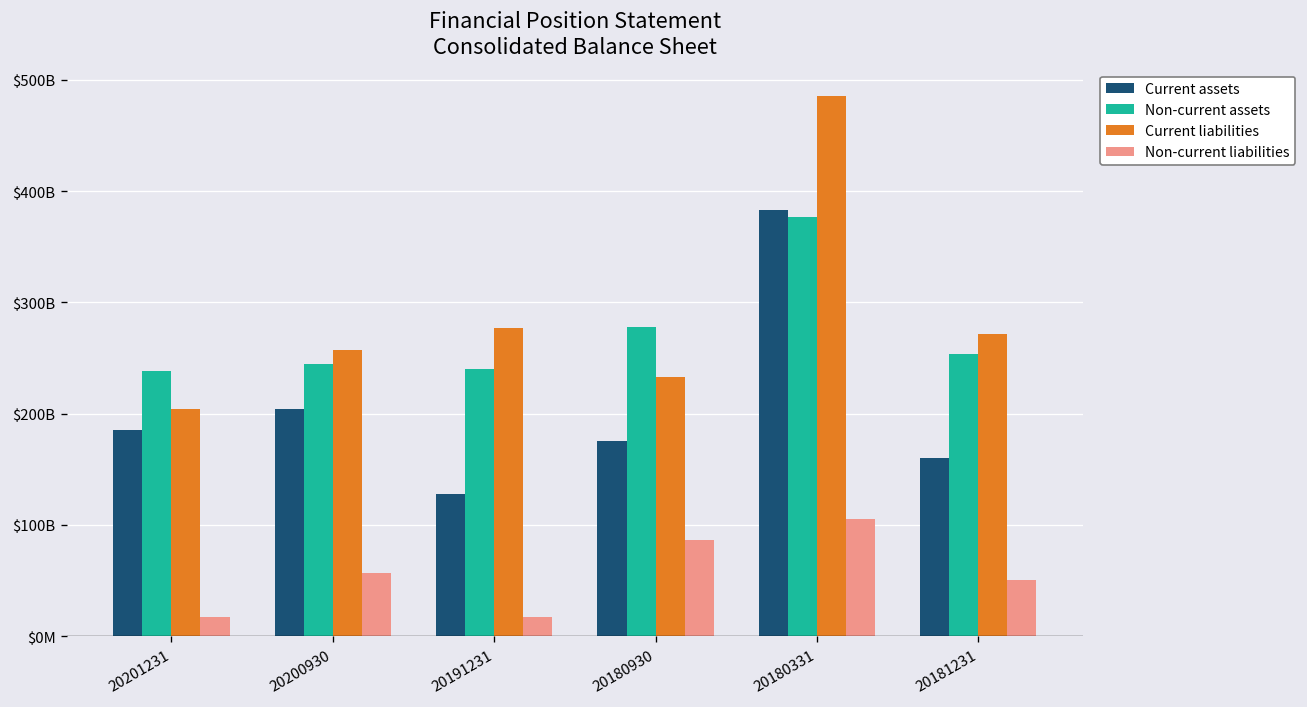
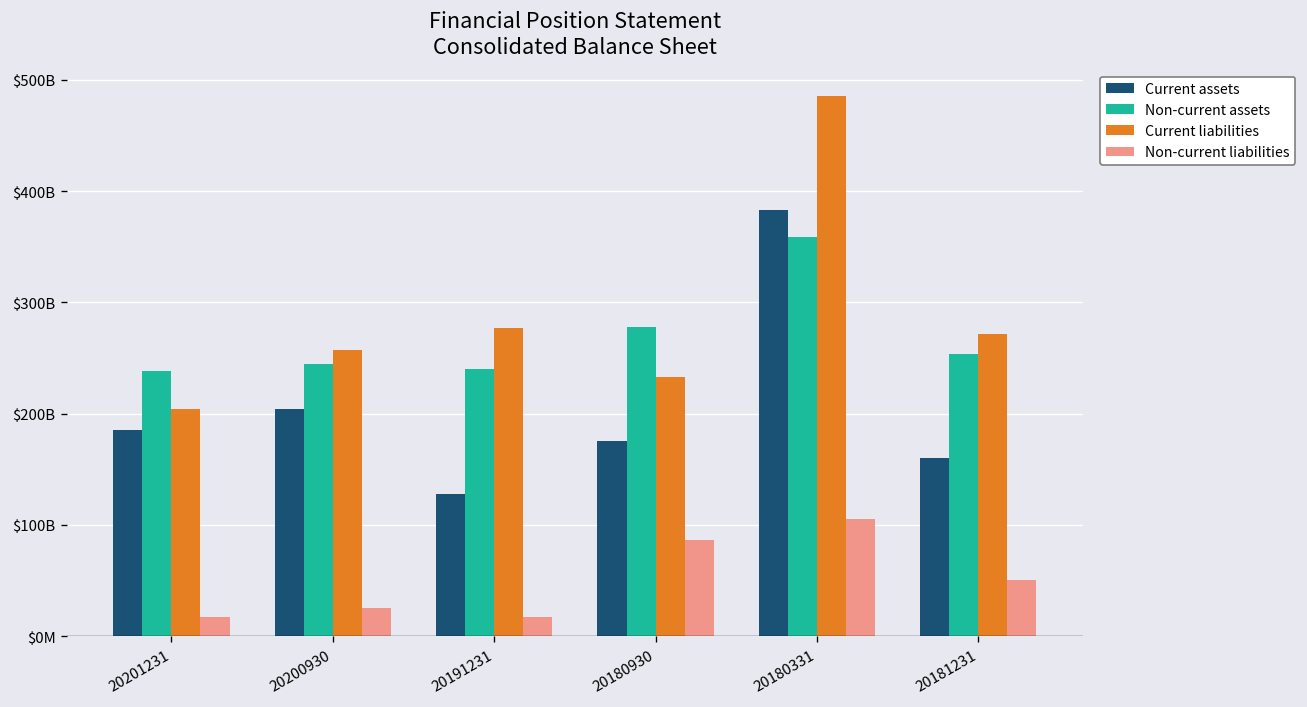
  {
    "Current assets": {
      "20201231": "$190000000000",
      "20200930": "$200000000000",
      "20191231": "$130000000000",
      "20180930": "$180000000000",
      "20180331": "$380000000000",
      "20181231": "$160000000000"
    },
    "Non-current assets": {
      "20201231": "$240000000000",
      "20200930": "$250000000000",
      "20191231": "$240000000000",
      "20180930": "$280000000000",
-     "20180331": "$380000000000",
+     "20180331": "$360000000000",
      "20181231": "$250000000000"
    },
    "Current liabilities": {
      "20201231": "$200000000000",
      "20200930": "$260000000000",
      "20191231": "$280000000000",
      "20180930": "$230000000000",
      "20180331": "$490000000000",
      "20181231": "$270000000000"
    },
    "Non-current liabilities": {
      "20201231": "$20000000000",
-     "20200930": "$60000000000",
+     "20200930": "$30000000000",
      "20191231": "$20000000000",
      "20180930": "$90000000000",
      "20180331": "$110000000000",
      "20181231": "$50000000000"
    }
  }
